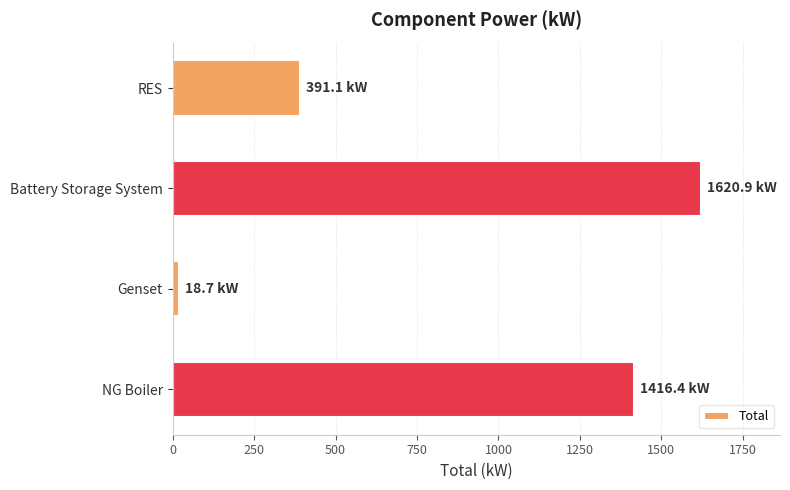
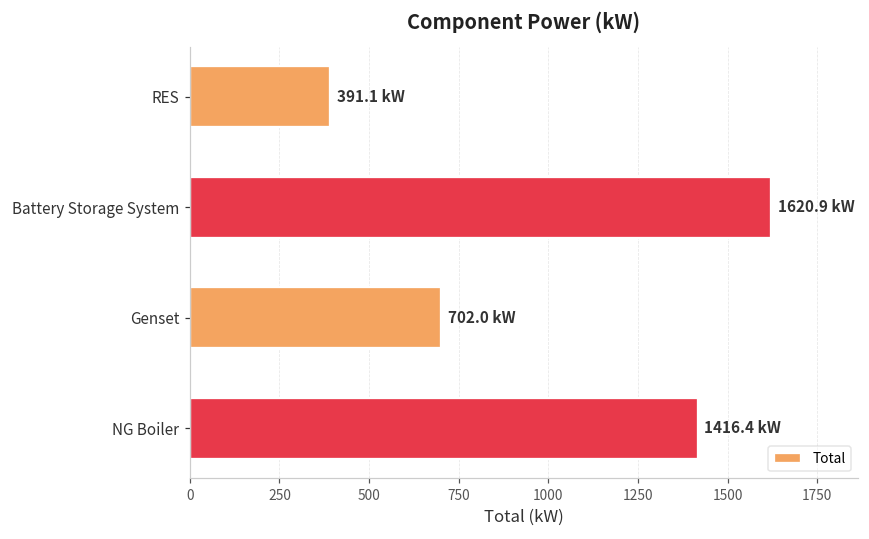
  {
    "RES": 391.1,
    "Battery Storage System": 1620.9,
-   "Genset": 18.7,
+   "Genset": 702.0,
    "NG Boiler": 1416.4
  }
